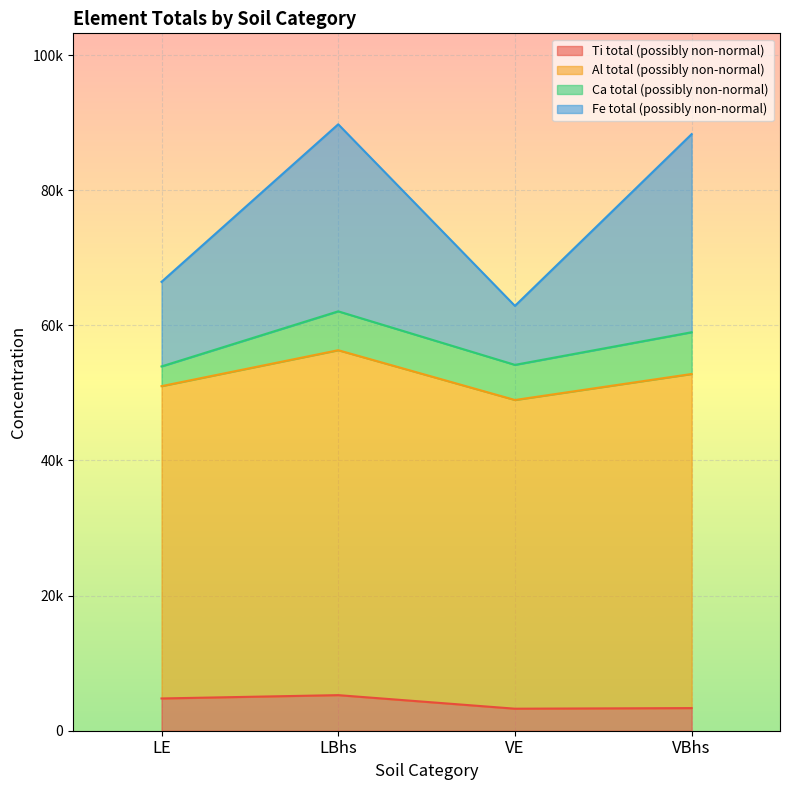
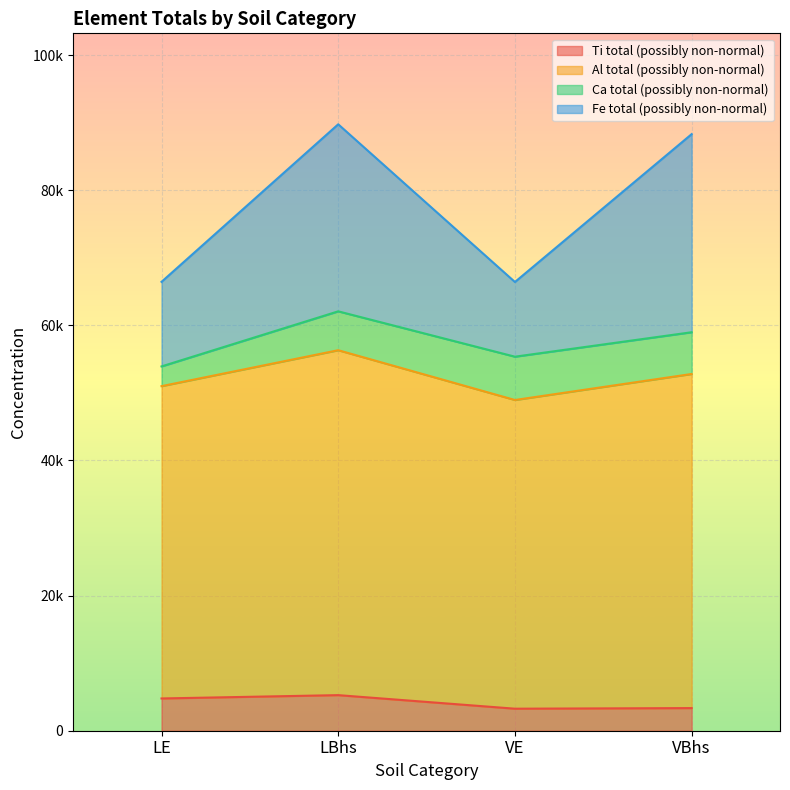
  {
    "Ti total (possibly non-normal)": {
      "LE": 5000,
      "LBhs": 5000,
      "VE": 3000,
      "VBhs": 3000
    },
    "Al total (possibly non-normal)": {
      "LE": 46000,
      "LBhs": 51000,
      "VE": 46000,
      "VBhs": 49000
    },
    "Ca total (possibly non-normal)": {
      "LE": 3000,
      "LBhs": 6000,
-     "VE": 5000,
+     "VE": 6000,
      "VBhs": 6000
    },
    "Fe total (possibly non-normal)": {
      "LE": 13000,
      "LBhs": 28000,
-     "VE": 9000,
+     "VE": 11000,
      "VBhs": 29000
    }
  }
